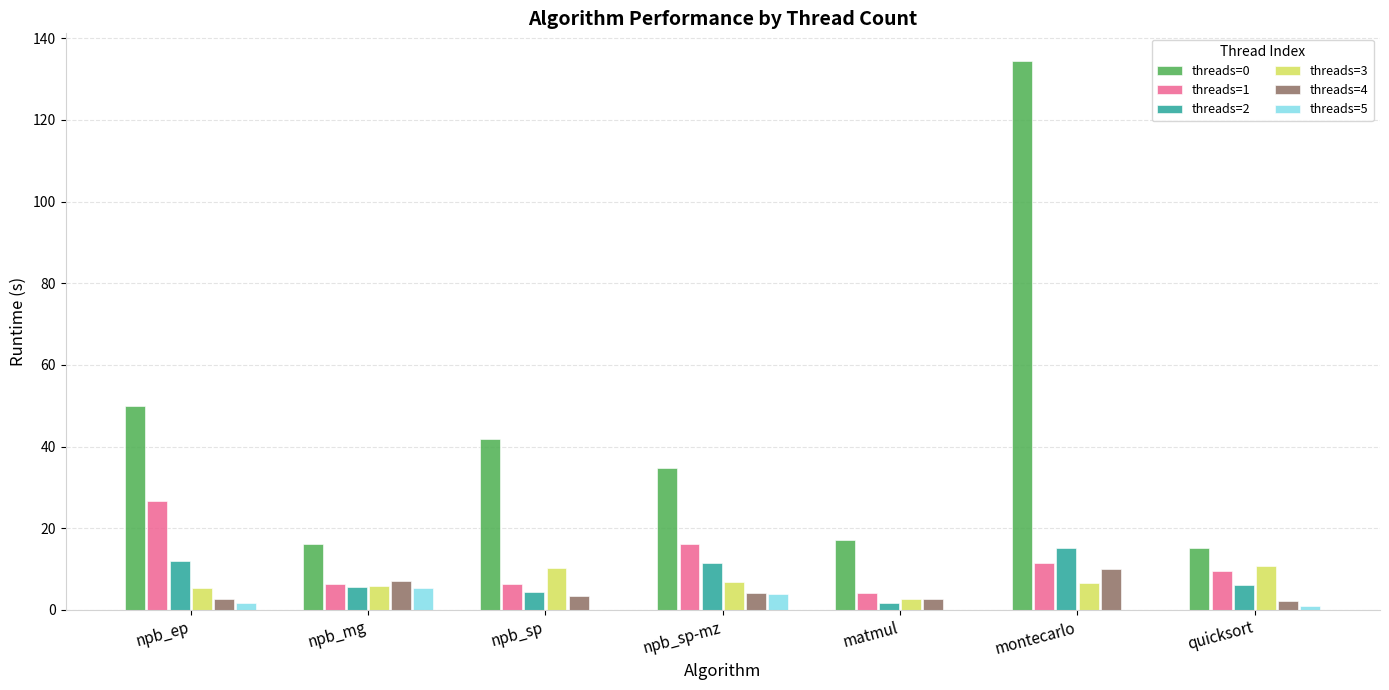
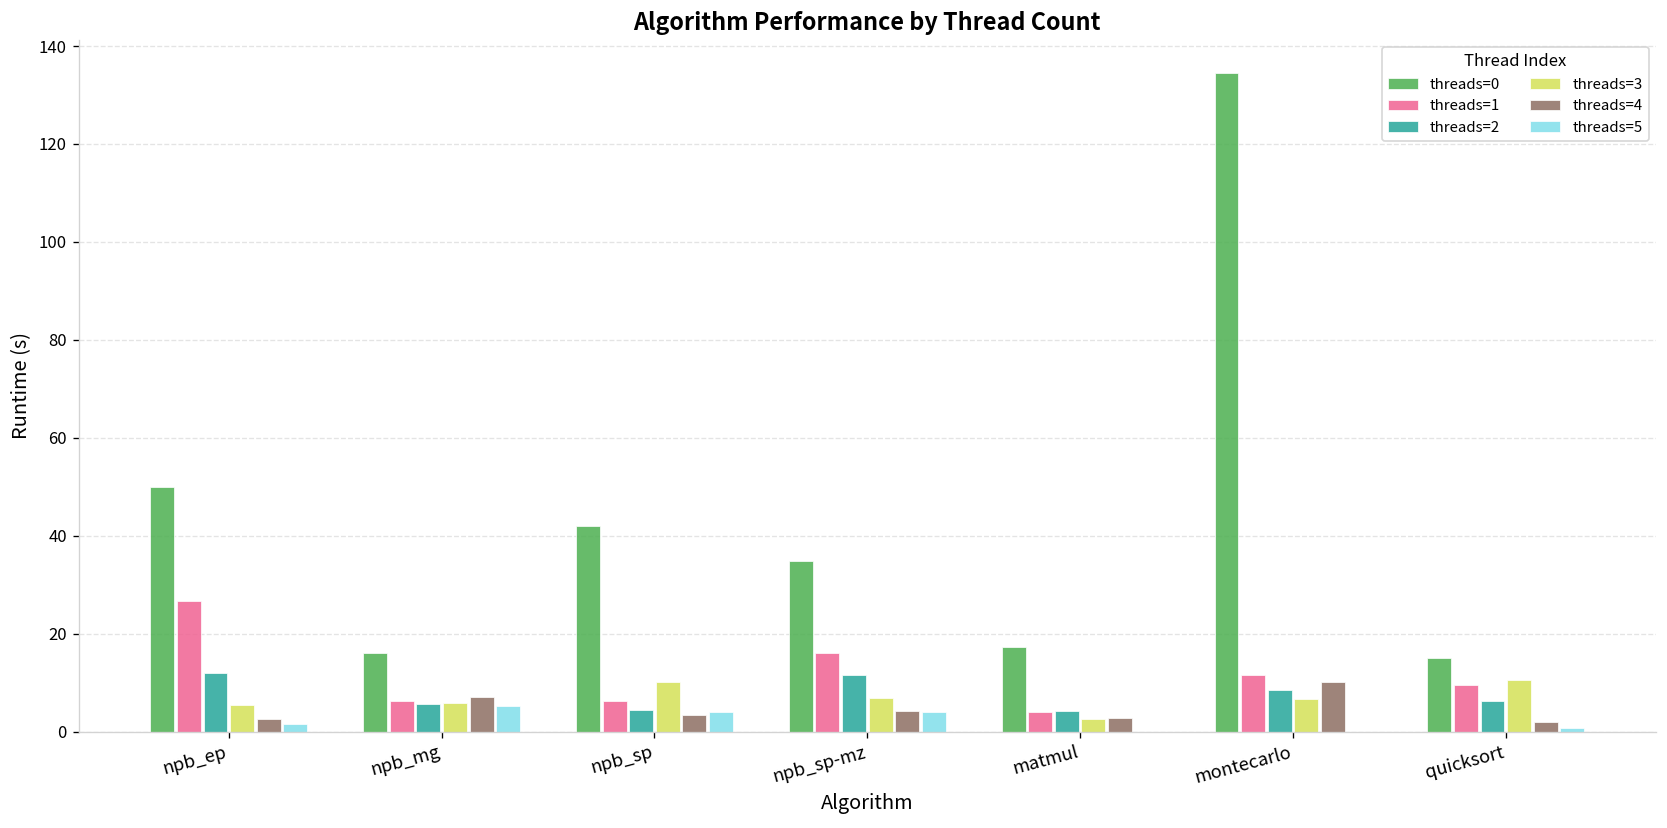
  {
    "threads=0": {
      "npb_ep": 50,
      "npb_mg": 16,
      "npb_sp": 42,
      "npb_sp-mz": 35,
      "matmul": 17,
      "montecarlo": 135,
      "quicksort": 15
    },
    "threads=1": {
      "npb_ep": 27,
      "npb_mg": 6,
      "npb_sp": 6,
      "npb_sp-mz": 16,
      "matmul": 4,
      "montecarlo": 12,
      "quicksort": 10
    },
    "threads=2": {
      "npb_ep": 12,
      "npb_mg": 6,
      "npb_sp": 4,
      "npb_sp-mz": 12,
-     "matmul": 2,
-     "montecarlo": 15,
+     "matmul": 4,
+     "montecarlo": 9,
      "quicksort": 6
    },
    "threads=3": {
      "npb_ep": 5,
      "npb_mg": 6,
      "npb_sp": 10,
      "npb_sp-mz": 7,
      "matmul": 3,
      "montecarlo": 7,
      "quicksort": 11
    },
    "threads=4": {
      "npb_ep": 3,
      "npb_mg": 7,
      "npb_sp": 3,
      "npb_sp-mz": 4,
      "matmul": 3,
      "montecarlo": 10,
      "quicksort": 2
    },
    "threads=5": {
      "npb_ep": 2,
      "npb_mg": 5,
-     "npb_sp": 0,
+     "npb_sp": 4,
      "npb_sp-mz": 4,
      "matmul": 0,
      "montecarlo": 0,
      "quicksort": 1
    }
  }
